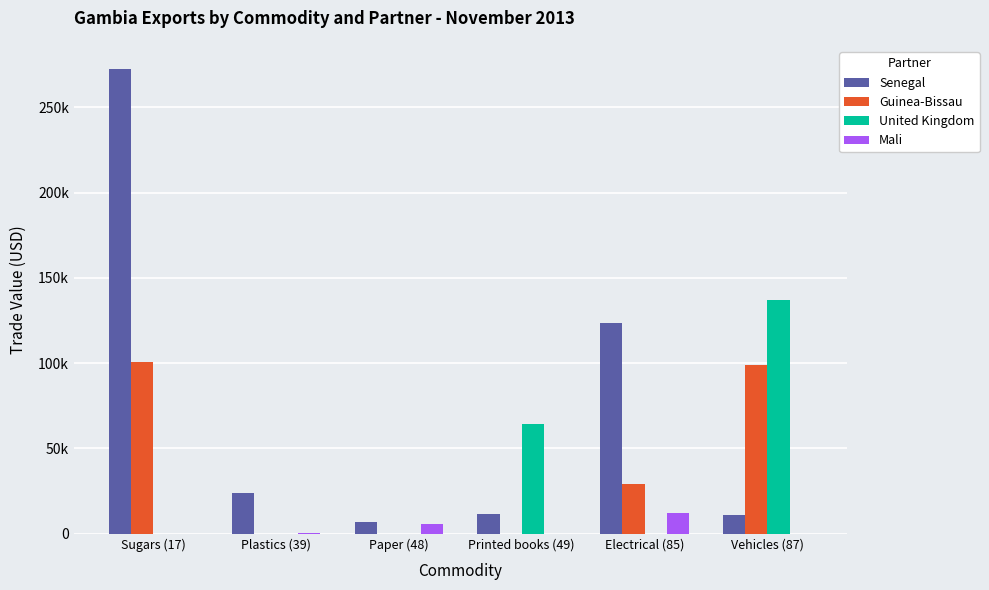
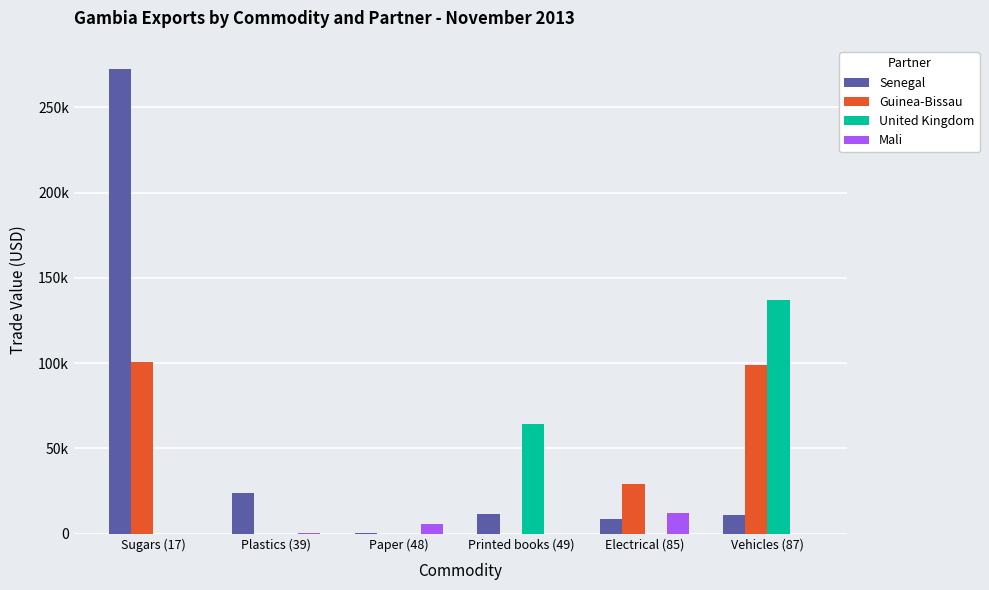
  {
    "Senegal": {
      "Sugars (17)": 272000,
      "Plastics (39)": 24000,
-     "Paper (48)": 7000,
+     "Paper (48)": 0,
      "Printed books (49)": 12000,
-     "Electrical (85)": 124000,
+     "Electrical (85)": 9000,
      "Vehicles (87)": 11000
    },
    "Guinea-Bissau": {
      "Sugars (17)": 101000,
      "Plastics (39)": 0,
      "Paper (48)": 0,
      "Printed books (49)": 0,
      "Electrical (85)": 29000,
      "Vehicles (87)": 99000
    },
    "United Kingdom": {
      "Sugars (17)": 0,
      "Plastics (39)": 0,
      "Paper (48)": 0,
      "Printed books (49)": 64000,
      "Electrical (85)": 0,
      "Vehicles (87)": 137000
    },
    "Mali": {
      "Sugars (17)": 0,
      "Paper (48)": 6000,
      "Printed books (49)": 0,
      "Electrical (85)": 12000,
      "Vehicles (87)": 0
    }
  }
